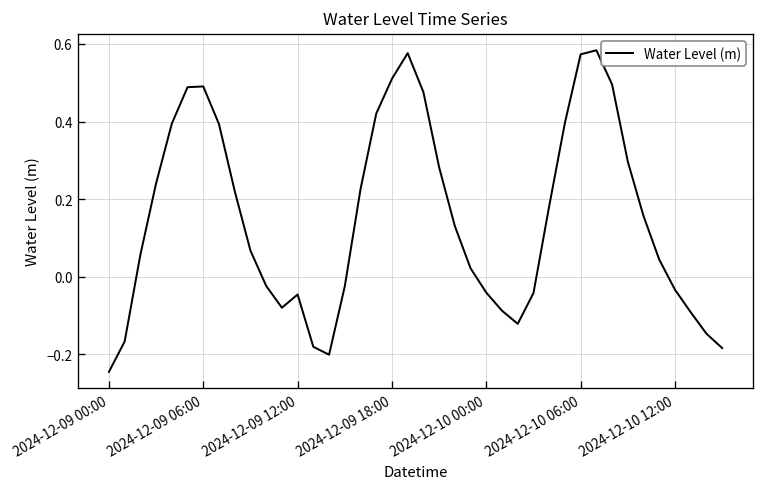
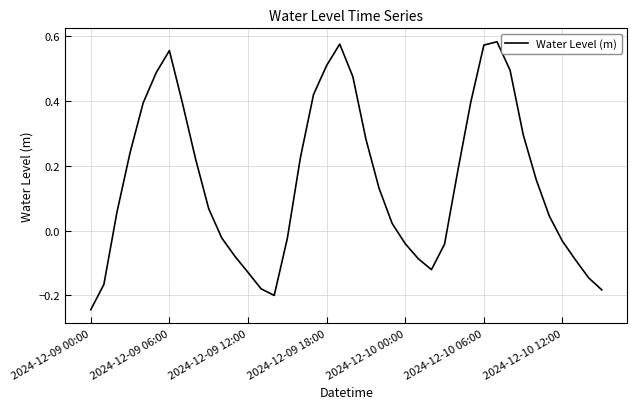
  {
    "2024-12-09 00:00": -0.24,
-   "2024-12-09 06:00": 0.49,
-   "2024-12-09 12:00": -0.05,
+   "2024-12-09 06:00": 0.56,
+   "2024-12-09 12:00": -0.13,
    "2024-12-09 18:00": 0.51,
    "2024-12-10 00:00": -0.04,
    "2024-12-10 06:00": 0.57,
    "2024-12-10 12:00": -0.03
  }
